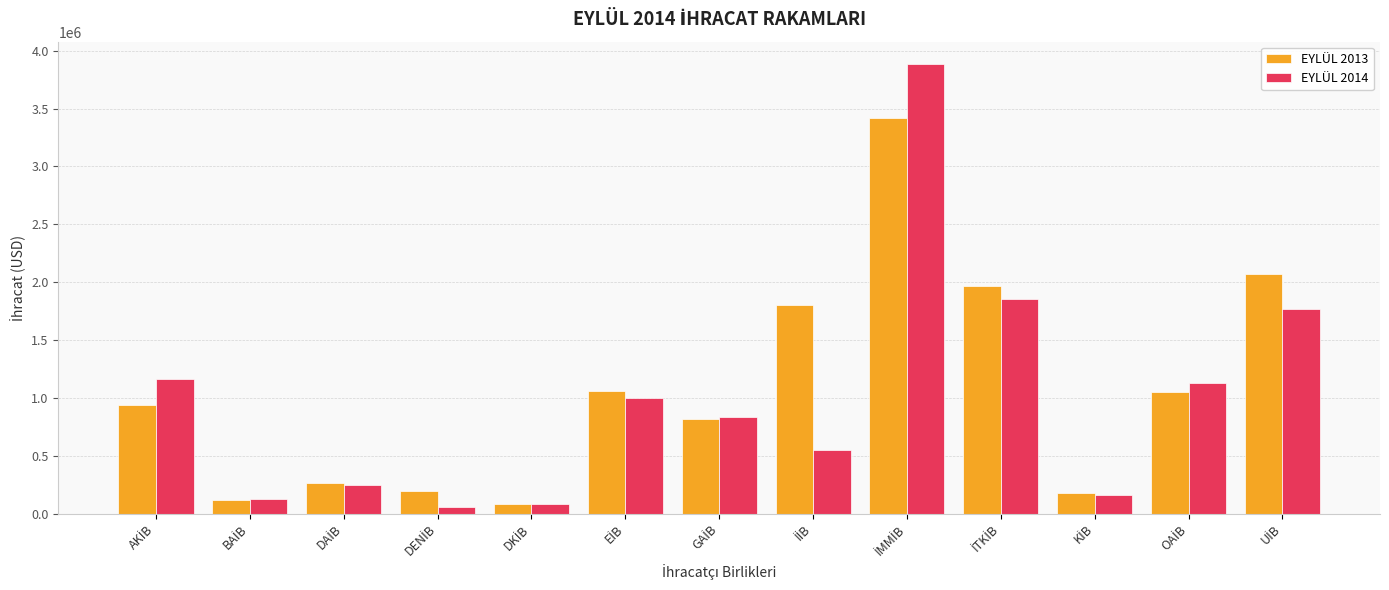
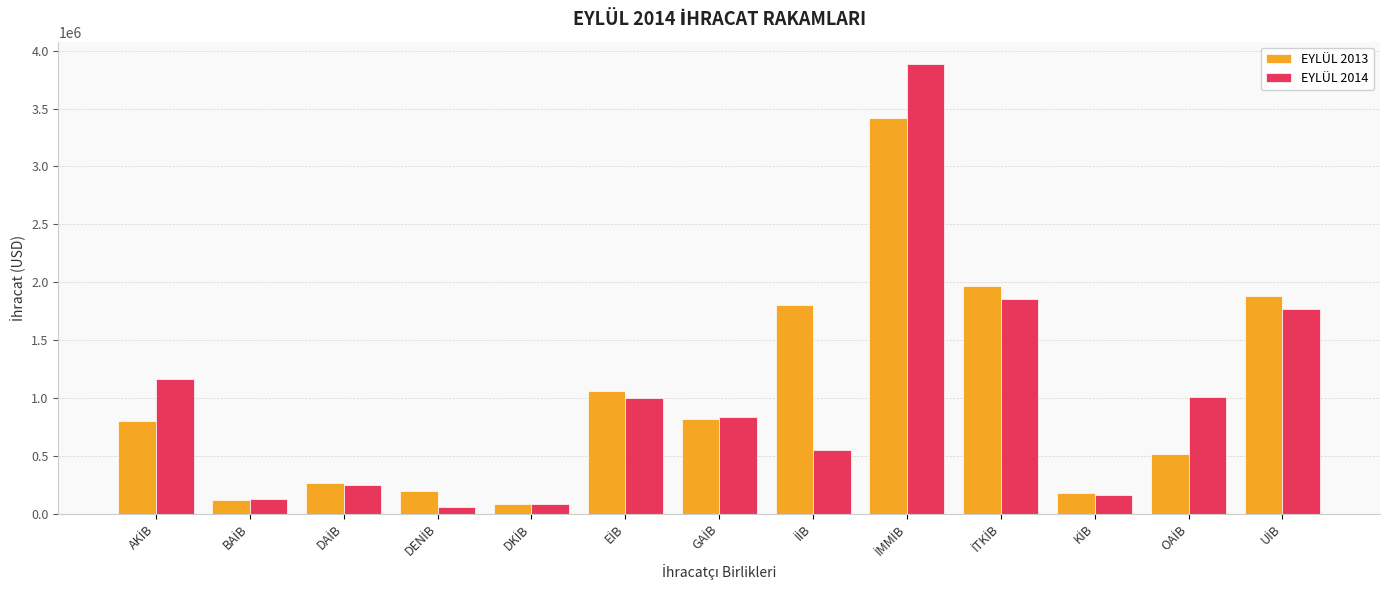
  {
    "EYLÜL 2013": {
-     "AKİB": 940000,
+     "AKİB": 800000,
      "BAİB": 110000,
      "DAİB": 260000,
      "DENİB": 200000,
      "DKİB": 80000,
      "EİB": 1060000,
      "GAİB": 820000,
      "İİB": 1800000,
      "İMMİB": 3420000,
      "İTKİB": 1960000,
      "KİB": 170000,
-     "OAİB": 1050000,
-     "UİB": 2070000
+     "OAİB": 510000,
+     "UİB": 1880000
    },
    "EYLÜL 2014": {
      "AKİB": 1160000,
      "BAİB": 130000,
      "DAİB": 240000,
      "DENİB": 60000,
      "DKİB": 80000,
      "EİB": 1000000,
      "GAİB": 830000,
      "İİB": 550000,
      "İMMİB": 3880000,
      "İTKİB": 1860000,
      "KİB": 160000,
-     "OAİB": 1130000,
+     "OAİB": 1010000,
      "UİB": 1770000
    }
  }
